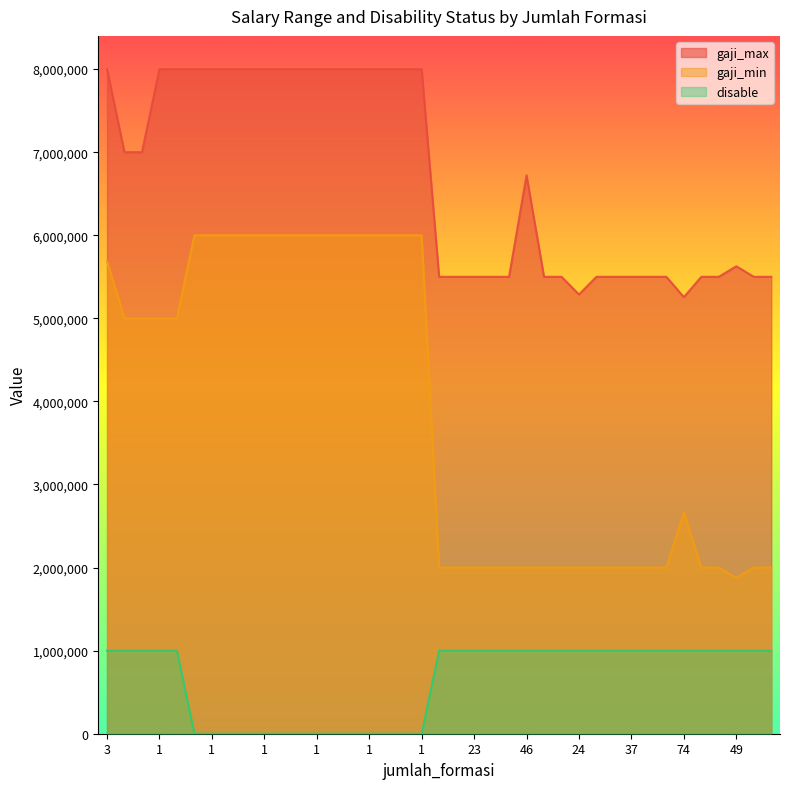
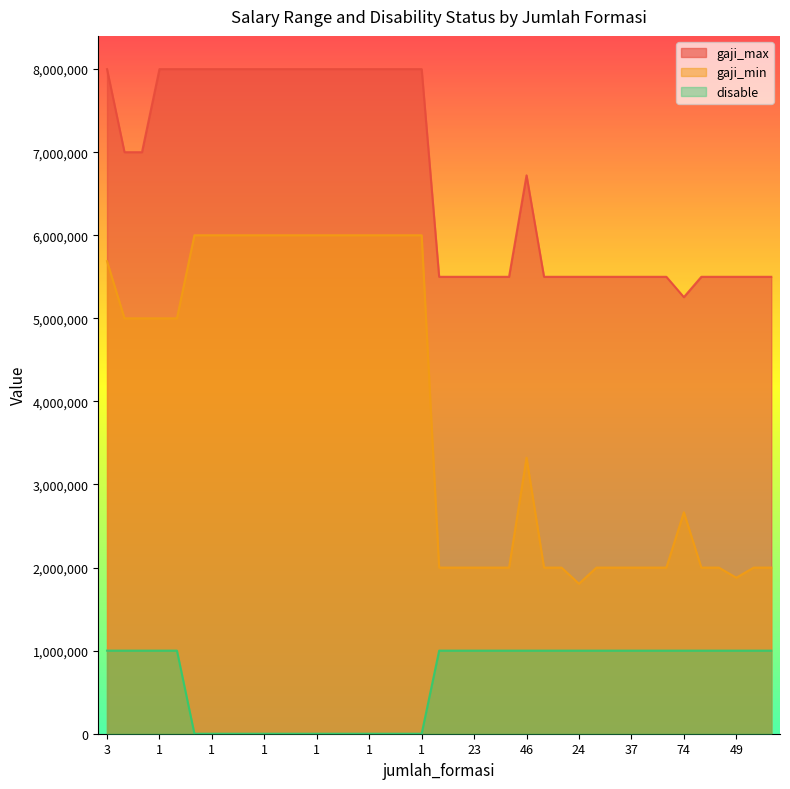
  {
    "gaji_max": {
      "3": "8,000,000",
      "46": "6,700,000",
-     "24": "5,300,000",
+     "24": "5,500,000",
      "74": "5,300,000",
-     "49": "5,600,000"
+     "49": "5,500,000"
    },
    "gaji_min": {
      "3": "5,700,000",
-     "46": "2,000,000",
-     "24": "2,000,000",
+     "46": "3,300,000",
+     "24": "1,800,000",
      "74": "2,700,000",
      "49": "1,900,000"
    },
    "disable": {
      "3": "1,000,000",
      "46": "1,000,000",
      "24": "1,000,000",
      "74": "1,000,000",
      "49": "1,000,000"
    }
  }
